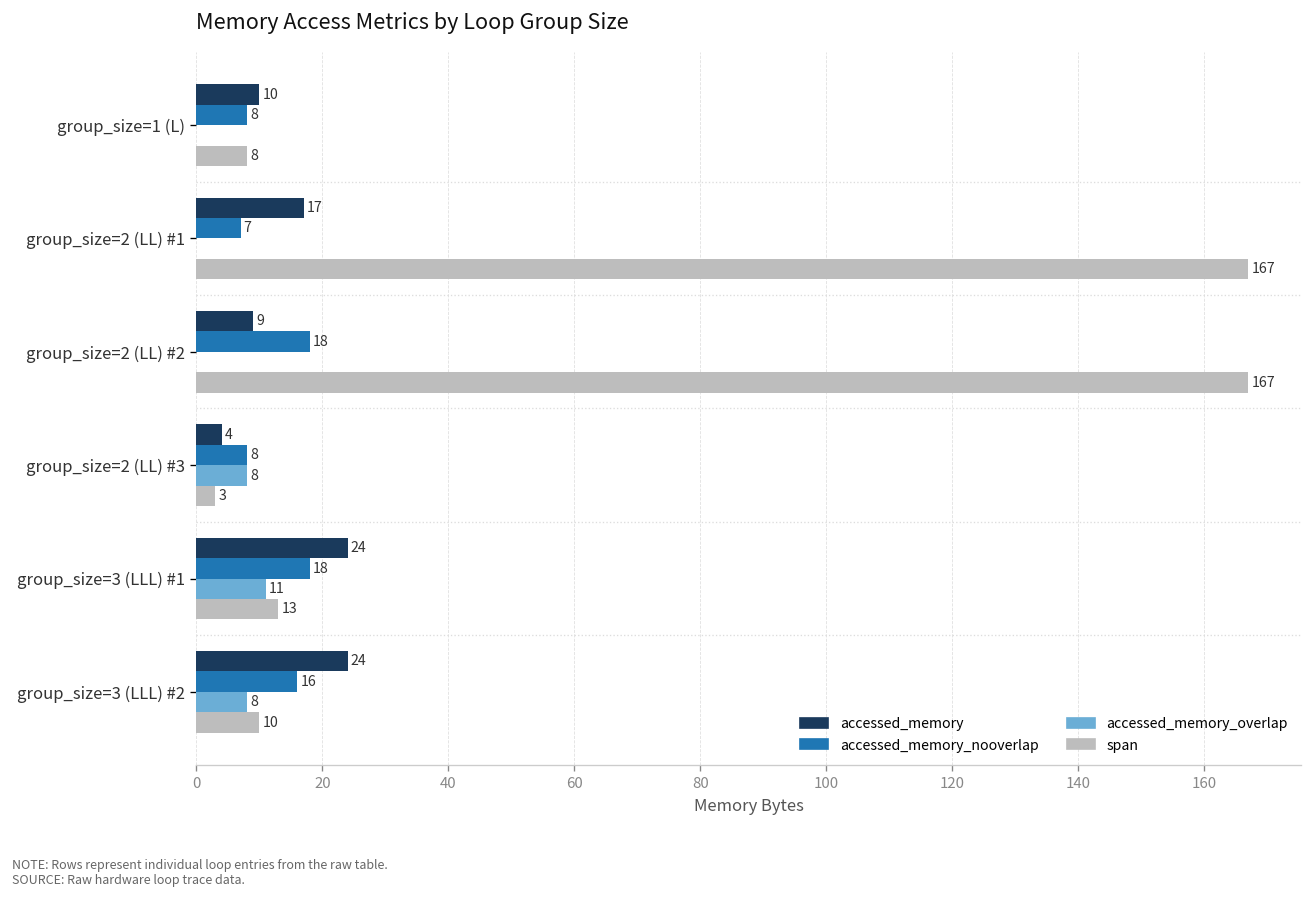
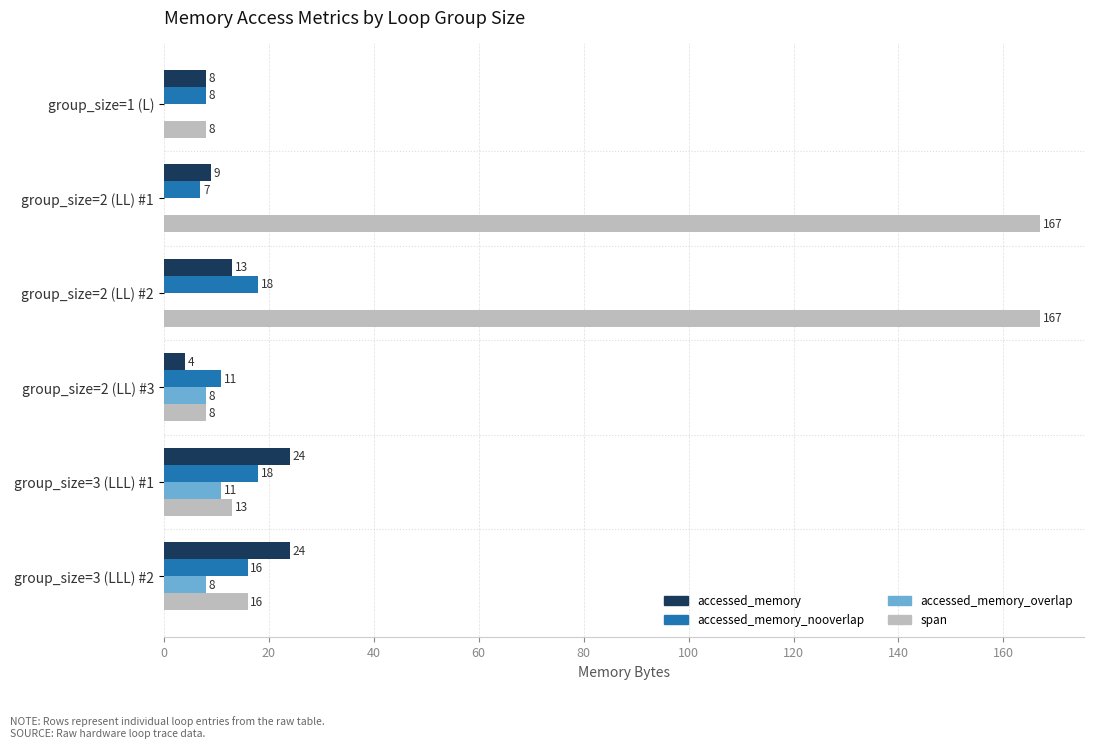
  {
    "accessed_memory": {
-     "group_size=1 (L)": 10,
-     "group_size=2 (LL) #1": 17,
-     "group_size=2 (LL) #2": 9,
+     "group_size=1 (L)": 8,
+     "group_size=2 (LL) #1": 9,
+     "group_size=2 (LL) #2": 13,
      "group_size=2 (LL) #3": 4,
      "group_size=3 (LLL) #1": 24,
      "group_size=3 (LLL) #2": 24
    },
    "accessed_memory_nooverlap": {
      "group_size=1 (L)": 8,
      "group_size=2 (LL) #1": 7,
      "group_size=2 (LL) #2": 18,
-     "group_size=2 (LL) #3": 8,
+     "group_size=2 (LL) #3": 11,
      "group_size=3 (LLL) #1": 18,
      "group_size=3 (LLL) #2": 16
    },
    "accessed_memory_overlap": {
      "group_size=2 (LL) #3": 8,
      "group_size=3 (LLL) #1": 11,
      "group_size=3 (LLL) #2": 8
    },
    "span": {
      "group_size=1 (L)": 8,
      "group_size=2 (LL) #1": 167,
      "group_size=2 (LL) #2": 167,
-     "group_size=2 (LL) #3": 3,
+     "group_size=2 (LL) #3": 8,
      "group_size=3 (LLL) #1": 13,
-     "group_size=3 (LLL) #2": 10
+     "group_size=3 (LLL) #2": 16
    }
  }
